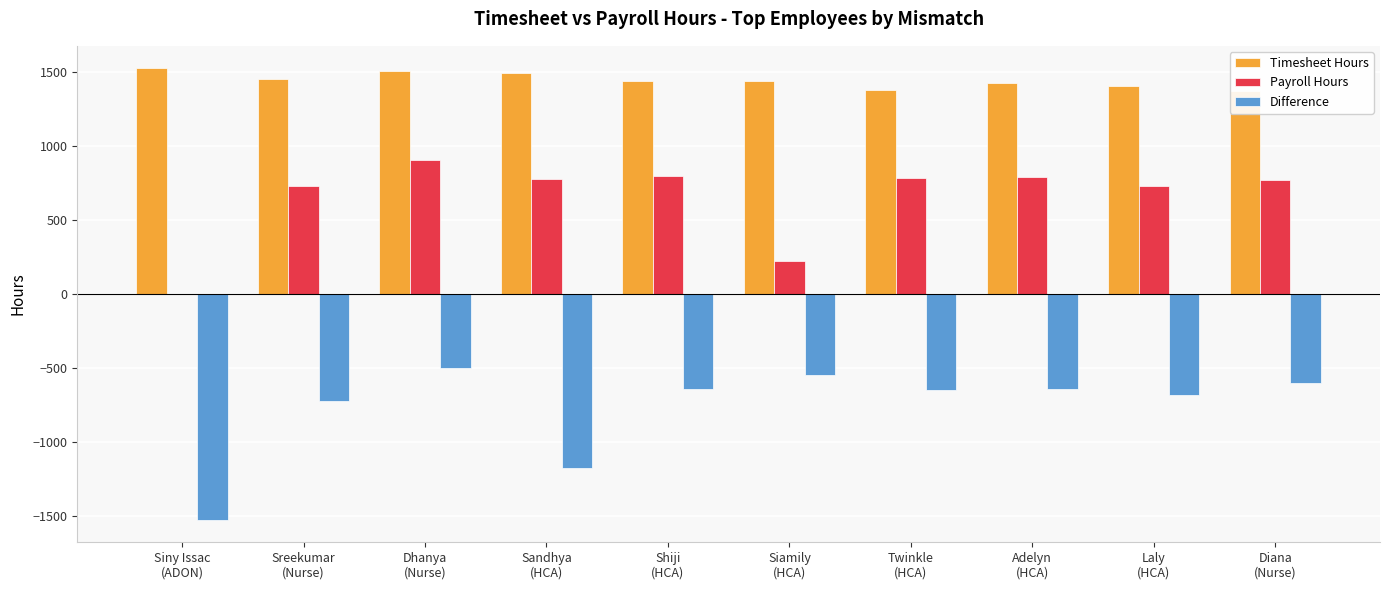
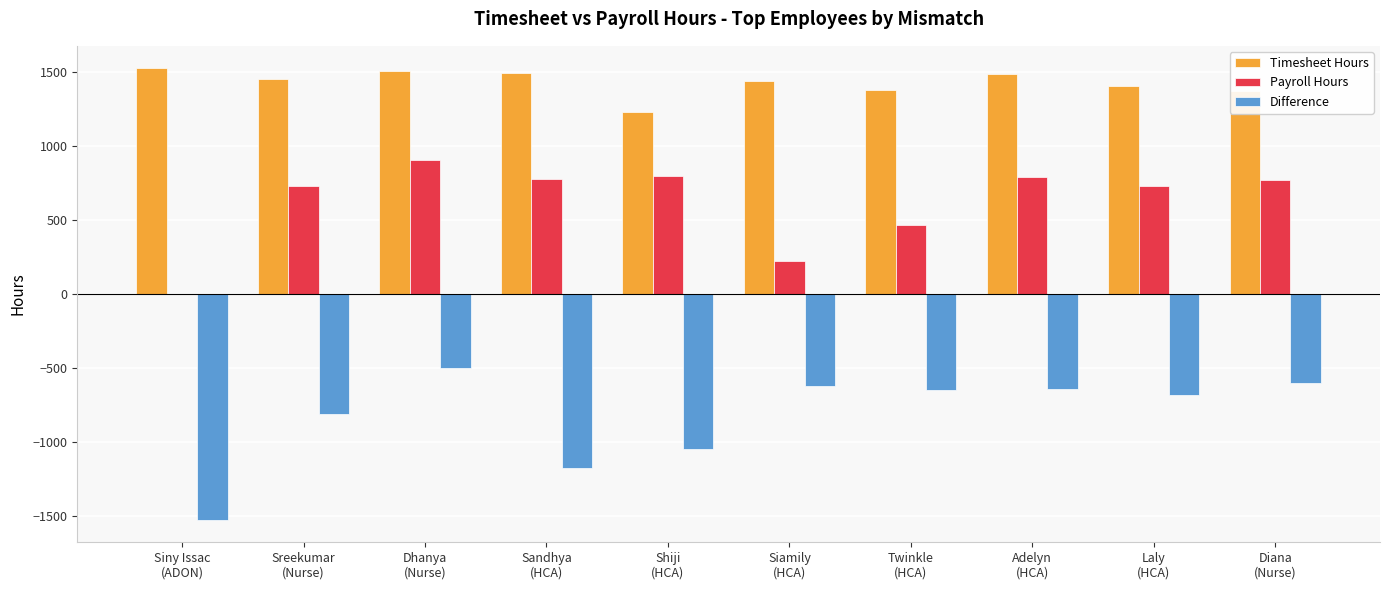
  {
    "Timesheet Hours": {
      "Siny Issac (ADON)": 1520,
      "Sreekumar (Nurse)": 1450,
      "Dhanya (Nurse)": 1500,
      "Sandhya (HCA)": 1490,
-     "Shiji (HCA)": 1440,
+     "Shiji (HCA)": 1230,
      "Siamily (HCA)": 1440,
      "Twinkle (HCA)": 1380,
-     "Adelyn (HCA)": 1430,
+     "Adelyn (HCA)": 1490,
      "Laly (HCA)": 1410
    },
    "Payroll Hours": {
      "Siny Issac (ADON)": 0,
      "Sreekumar (Nurse)": 730,
      "Dhanya (Nurse)": 910,
      "Sandhya (HCA)": 770,
      "Shiji (HCA)": 800,
      "Siamily (HCA)": 220,
-     "Twinkle (HCA)": 790,
+     "Twinkle (HCA)": 460,
      "Adelyn (HCA)": 790,
      "Laly (HCA)": 730,
      "Diana (Nurse)": 770
    },
    "Difference": {
      "Siny Issac (ADON)": -1520,
-     "Sreekumar (Nurse)": -720,
+     "Sreekumar (Nurse)": -810,
      "Dhanya (Nurse)": -500,
      "Sandhya (HCA)": -1170,
-     "Shiji (HCA)": -640,
-     "Siamily (HCA)": -550,
+     "Shiji (HCA)": -1050,
+     "Siamily (HCA)": -620,
      "Twinkle (HCA)": -650,
      "Adelyn (HCA)": -640,
      "Laly (HCA)": -680,
      "Diana (Nurse)": -600
    }
  }
